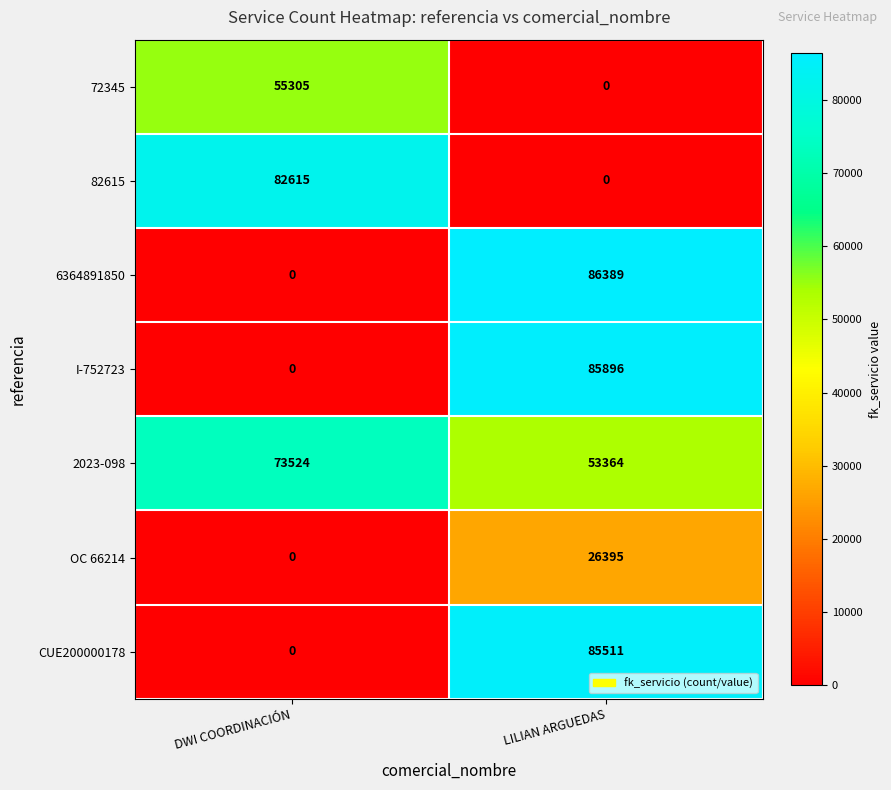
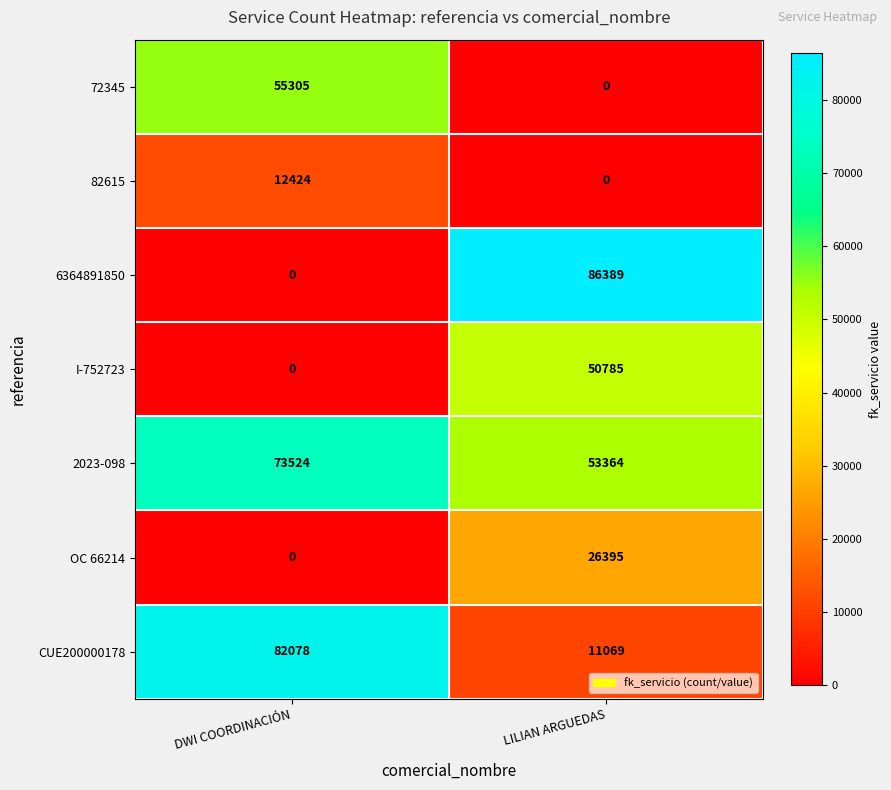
  {
    "72345": {
      "DWI COORDINACIÓN": 55305,
      "LILIAN ARGUEDAS": 0
    },
    "82615": {
-     "DWI COORDINACIÓN": 82615,
+     "DWI COORDINACIÓN": 12424,
      "LILIAN ARGUEDAS": 0
    },
    "6364891850": {
      "DWI COORDINACIÓN": 0,
      "LILIAN ARGUEDAS": 86389
    },
    "I-752723": {
      "DWI COORDINACIÓN": 0,
-     "LILIAN ARGUEDAS": 85896
+     "LILIAN ARGUEDAS": 50785
    },
    "2023-098": {
      "DWI COORDINACIÓN": 73524,
      "LILIAN ARGUEDAS": 53364
    },
    "OC 66214": {
      "DWI COORDINACIÓN": 0,
      "LILIAN ARGUEDAS": 26395
    },
    "CUE200000178": {
-     "DWI COORDINACIÓN": 0,
-     "LILIAN ARGUEDAS": 85511
+     "DWI COORDINACIÓN": 82078,
+     "LILIAN ARGUEDAS": 11069
    }
  }
